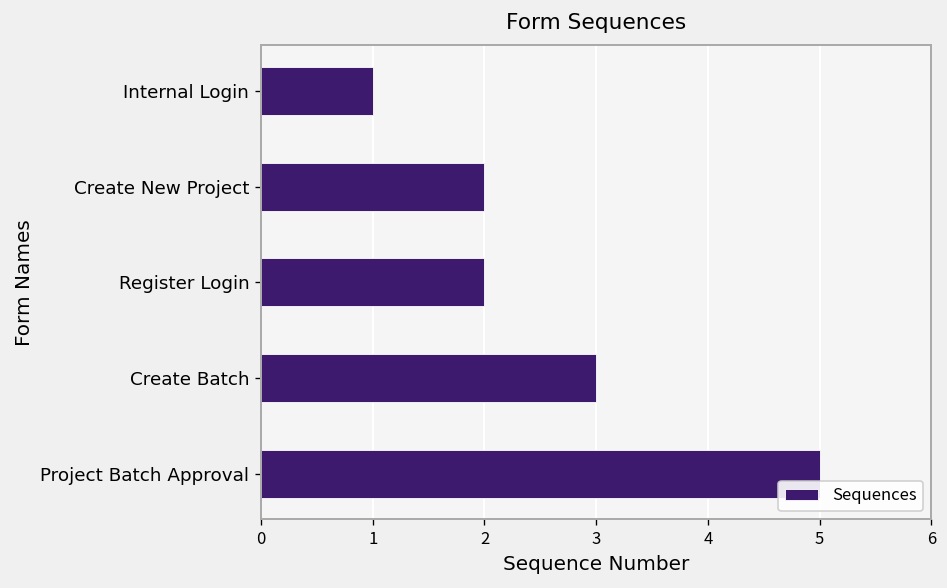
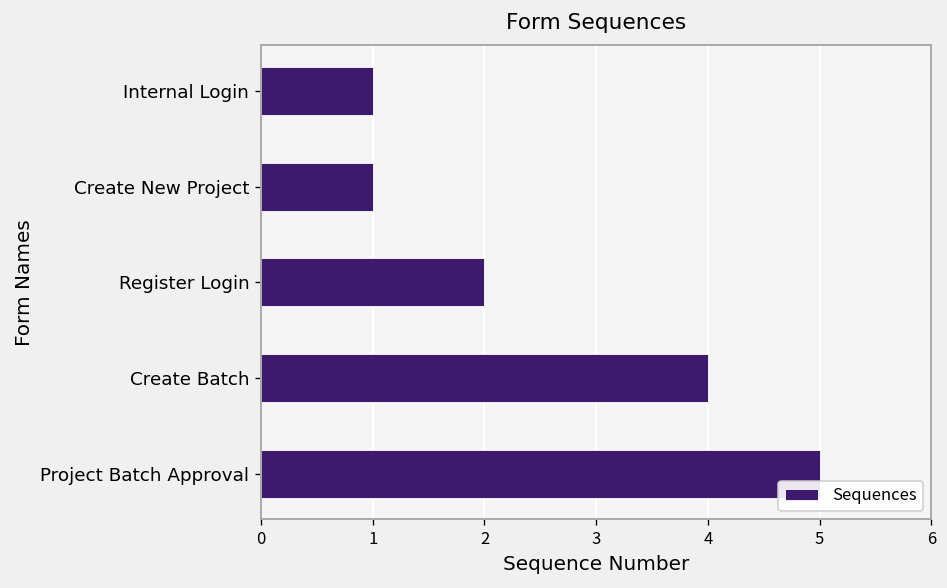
  {
    "Internal Login": 1,
-   "Create New Project": 2,
+   "Create New Project": 1,
    "Register Login": 2,
-   "Create Batch": 3,
+   "Create Batch": 4,
    "Project Batch Approval": 5
  }
